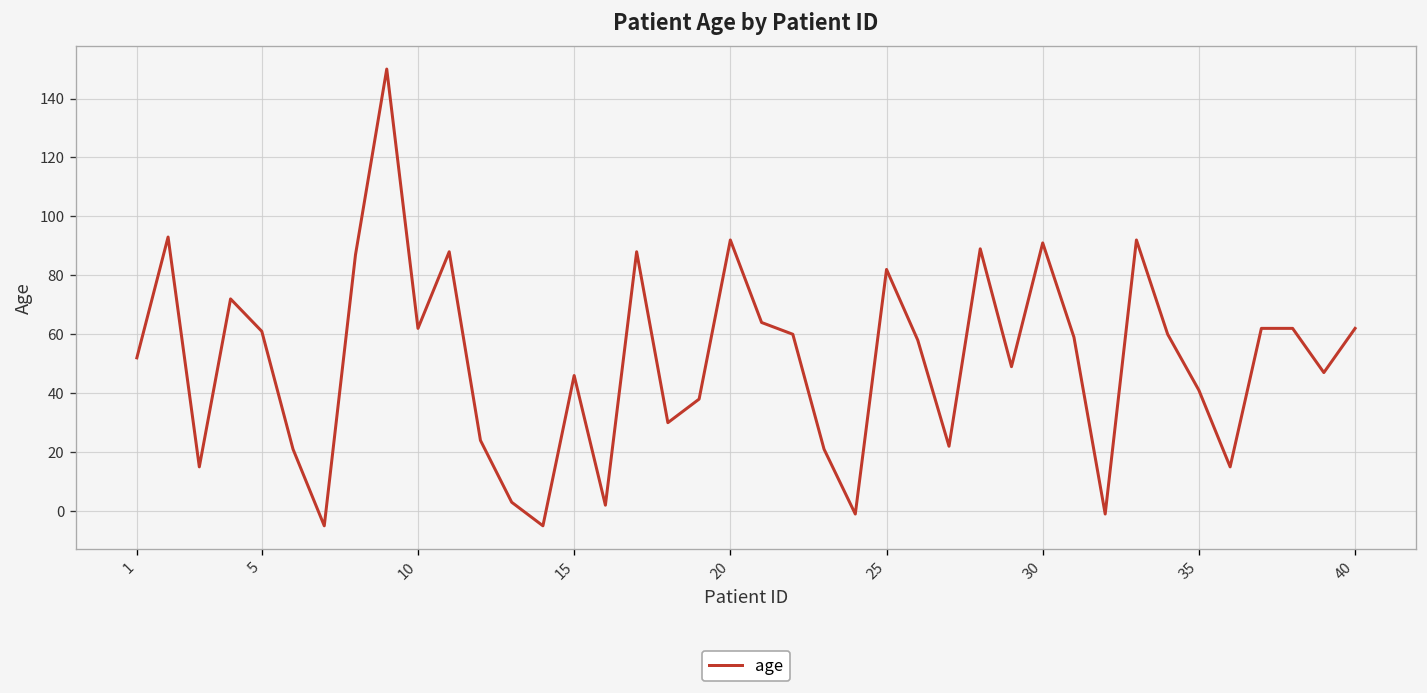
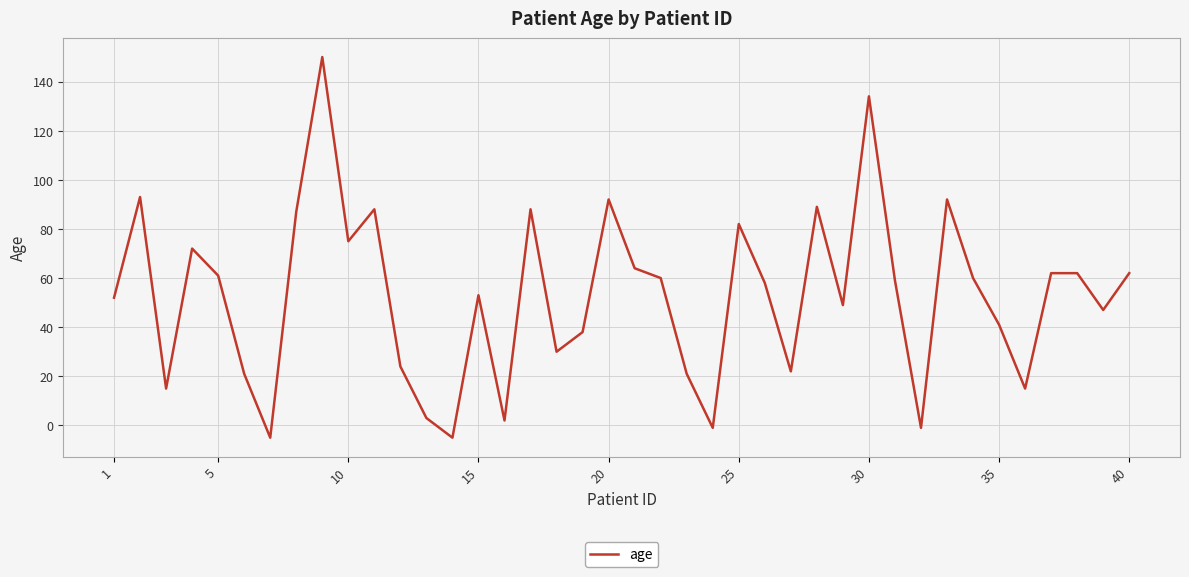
  {
    "1": 52,
    "5": 61,
-   "10": 62,
-   "15": 46,
+   "10": 75,
+   "15": 53,
    "20": 92,
    "25": 82,
-   "30": 91,
+   "30": 134,
    "35": 41,
    "40": 62
  }
